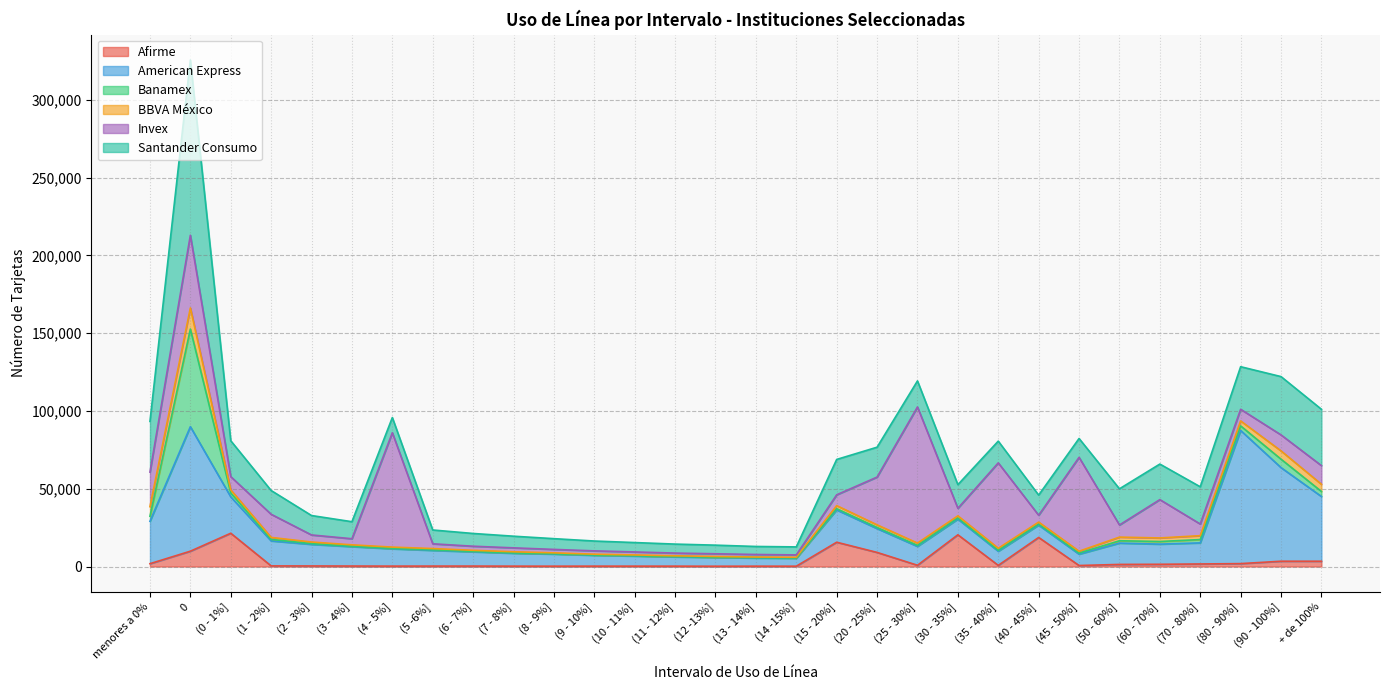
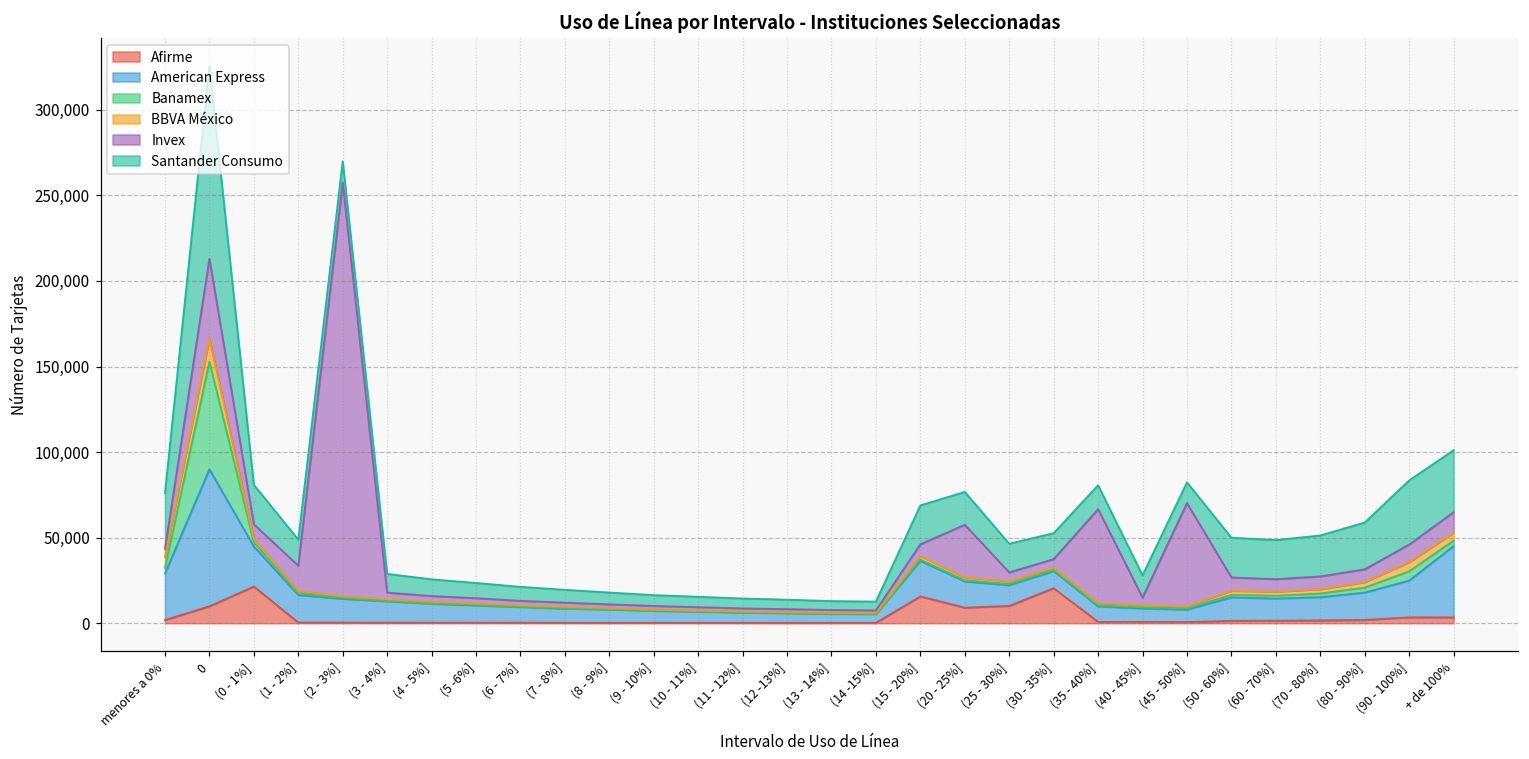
  {
    "Afirme": {
      "menores a 0%": "2,000",
      "0": "10,000",
      "(0 - 1%]": "21,000",
      "(1 - 2%]": "0",
      "(2 - 3%]": "0",
      "(3 - 4%]": "0",
      "(4 - 5%]": "0",
      "(5 -6%]": "0",
      "(6 - 7%]": "0",
      "(7 - 8%]": "0",
      "(8 - 9%]": "0",
      "(9 - 10%]": "0",
      "(10 - 11%]": "0",
      "(11 - 12%]": "0",
      "(12 -13%]": "0",
      "(13 - 14%]": "0",
      "(14 -15%]": "0",
      "(15 - 20%]": "16,000",
      "(20 - 25%]": "9,000",
-     "(25 - 30%]": "1,000",
+     "(25 - 30%]": "10,000",
      "(30 - 35%]": "20,000",
      "(35 - 40%]": "1,000",
-     "(40 - 45%]": "19,000",
+     "(40 - 45%]": "1,000",
      "(45 - 50%]": "1,000",
      "(50 - 60%]": "1,000",
      "(60 - 70%]": "1,000",
      "(70 - 80%]": "2,000",
      "(80 - 90%]": "2,000",
      "(90 - 100%]": "3,000",
      "+ de 100%": "3,000"
    },
    "American Express": {
      "menores a 0%": "27,000",
      "0": "80,000",
      "(0 - 1%]": "23,000",
      "(60 - 70%]": "13,000",
      "(70 - 80%]": "14,000",
-     "(80 - 90%]": "86,000",
-     "(90 - 100%]": "60,000",
+     "(80 - 90%]": "16,000",
+     "(90 - 100%]": "21,000",
      "+ de 100%": "42,000"
    },
    "BBVA México": {
      "menores a 0%": "6,000",
      "0": "14,000",
      "(0 - 1%]": "2,000",
      "(15 - 20%]": "2,000",
      "(20 - 25%]": "2,000",
      "(50 - 60%]": "2,000",
      "(60 - 70%]": "2,000",
      "(70 - 80%]": "3,000",
      "(80 - 90%]": "3,000",
      "(90 - 100%]": "5,000",
      "+ de 100%": "5,000"
    },
    "Invex": {
-     "menores a 0%": "22,000",
+     "menores a 0%": "5,000",
      "0": "47,000",
      "(0 - 1%]": "9,000",
      "(1 - 2%]": "15,000",
-     "(2 - 3%]": "5,000",
+     "(2 - 3%]": "242,000",
      "(3 - 4%]": "4,000",
-     "(4 - 5%]": "74,000",
+     "(4 - 5%]": "3,000",
      "(5 -6%]": "3,000",
      "(6 - 7%]": "3,000",
      "(7 - 8%]": "3,000",
      "(8 - 9%]": "2,000",
      "(9 - 10%]": "2,000",
      "(10 - 11%]": "2,000",
      "(11 - 12%]": "2,000",
      "(12 -13%]": "2,000",
      "(15 - 20%]": "7,000",
      "(20 - 25%]": "31,000",
-     "(25 - 30%]": "88,000",
+     "(25 - 30%]": "5,000",
      "(30 - 35%]": "5,000",
      "(35 - 40%]": "55,000",
      "(40 - 45%]": "4,000",
      "(45 - 50%]": "60,000",
      "(50 - 60%]": "8,000",
-     "(60 - 70%]": "25,000",
+     "(60 - 70%]": "7,000",
      "(70 - 80%]": "7,000",
      "(80 - 90%]": "7,000",
      "(90 - 100%]": "10,000",
      "+ de 100%": "12,000"
    }
  }
